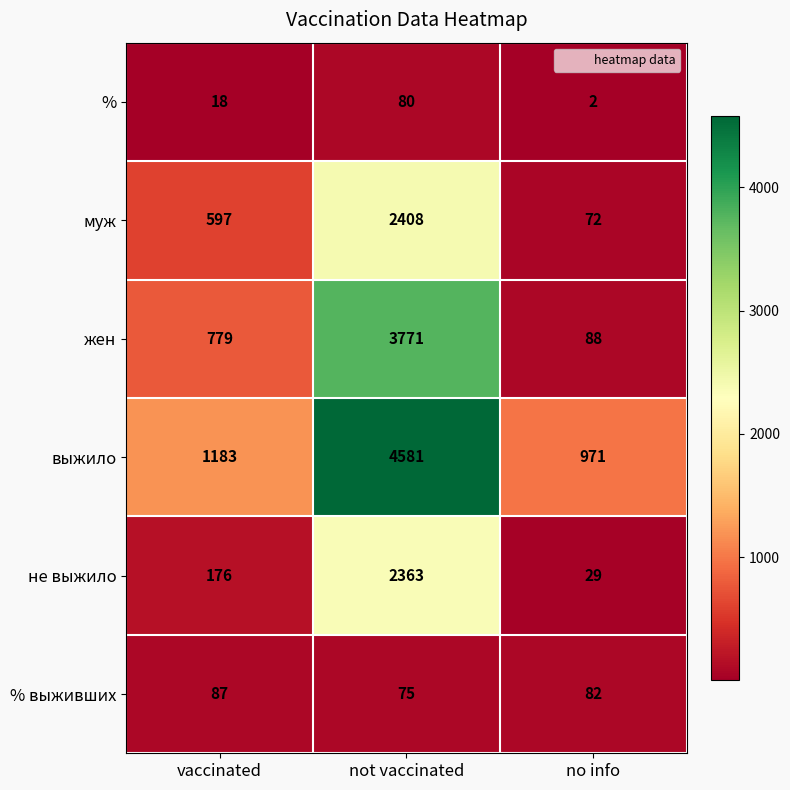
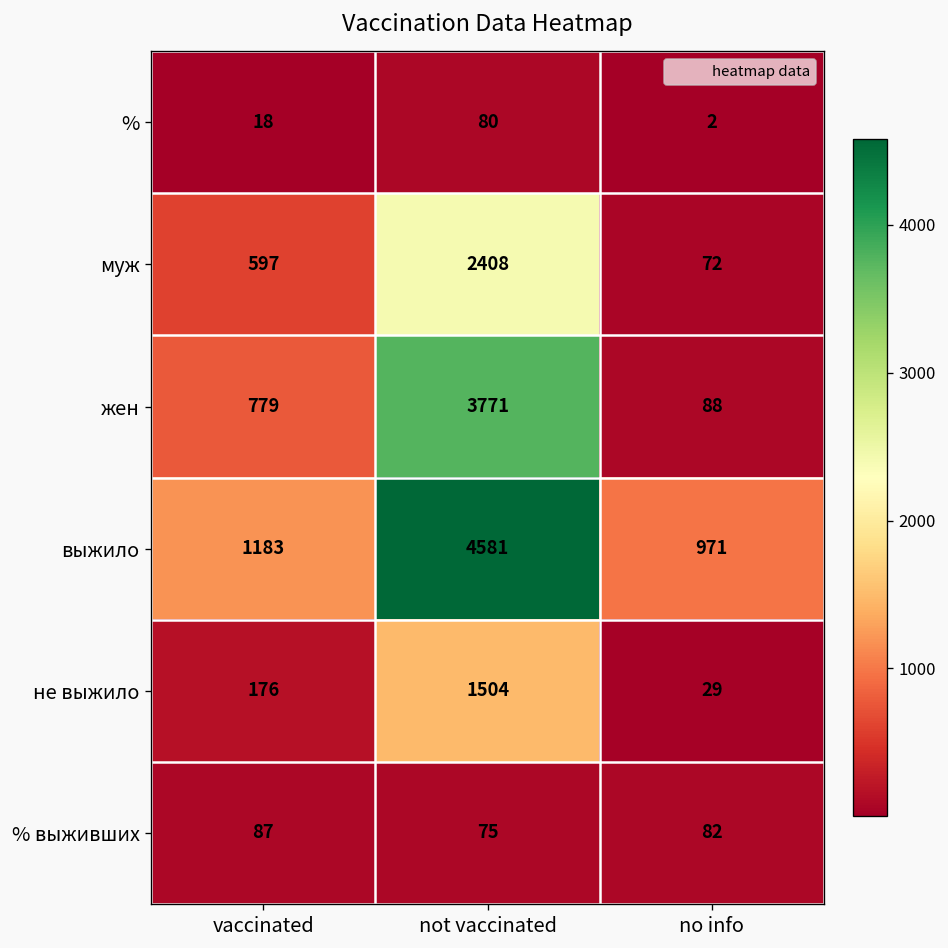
  {
    "%": {
      "vaccinated": 18,
      "not vaccinated": 80,
      "no info": 2
    },
    "муж": {
      "vaccinated": 597,
      "not vaccinated": 2408,
      "no info": 72
    },
    "жен": {
      "vaccinated": 779,
      "not vaccinated": 3771,
      "no info": 88
    },
    "выжило": {
      "vaccinated": 1183,
      "not vaccinated": 4581,
      "no info": 971
    },
    "не выжило": {
      "vaccinated": 176,
-     "not vaccinated": 2363,
+     "not vaccinated": 1504,
      "no info": 29
    },
    "% выживших": {
      "vaccinated": 87,
      "not vaccinated": 75,
      "no info": 82
    }
  }
